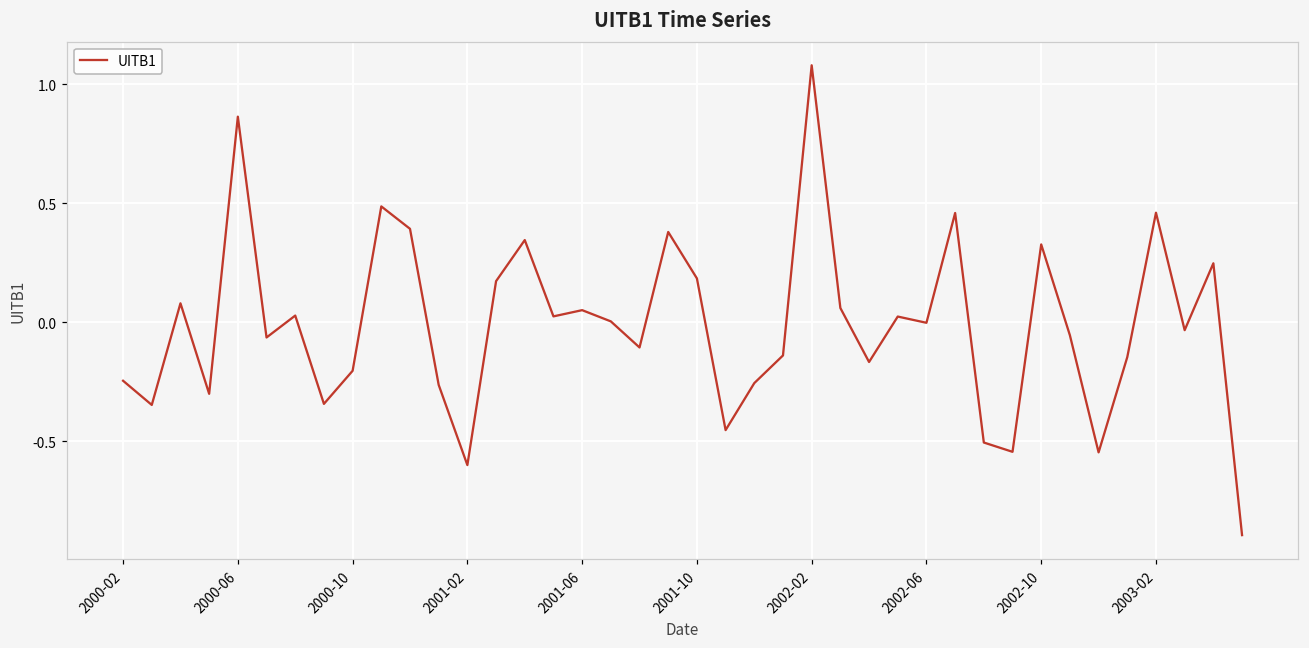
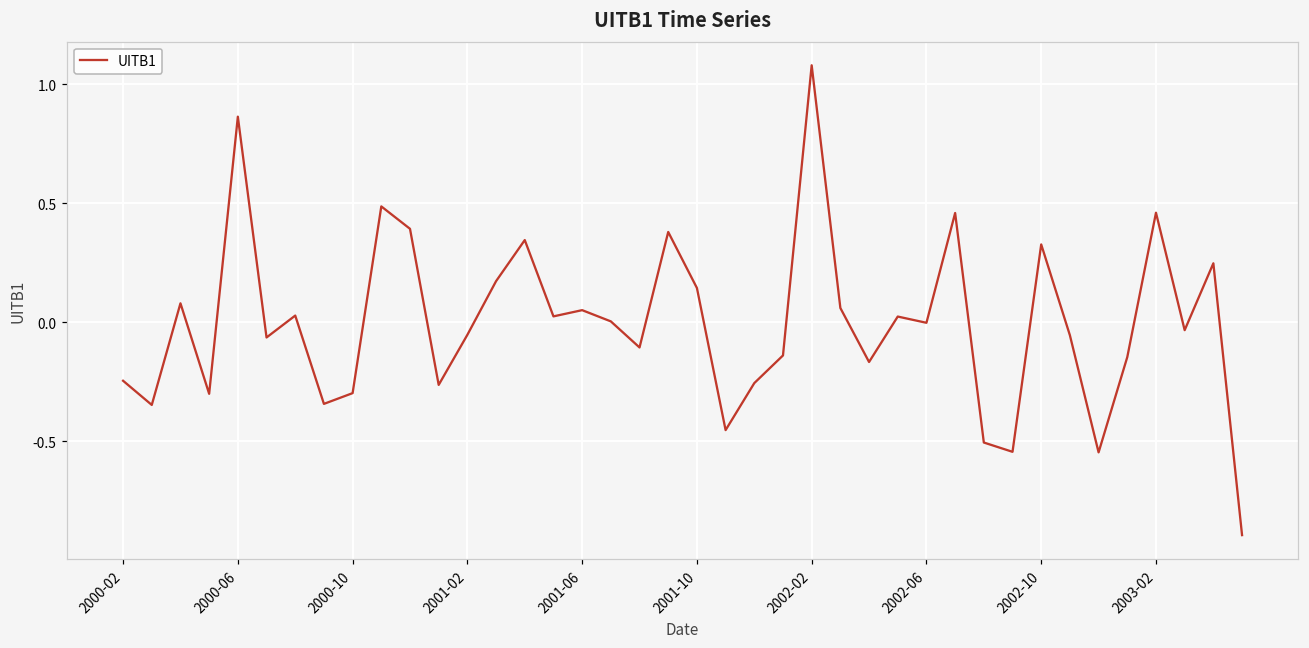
  {
    "2000-02": -0.25,
    "2000-06": 0.86,
-   "2000-10": -0.20,
-   "2001-02": -0.60,
+   "2000-10": -0.30,
+   "2001-02": -0.05,
    "2001-06": 0.05,
-   "2001-10": 0.18,
+   "2001-10": 0.14,
    "2002-02": 1.08,
    "2002-06": 0.00,
    "2002-10": 0.33,
    "2003-02": 0.46
  }
